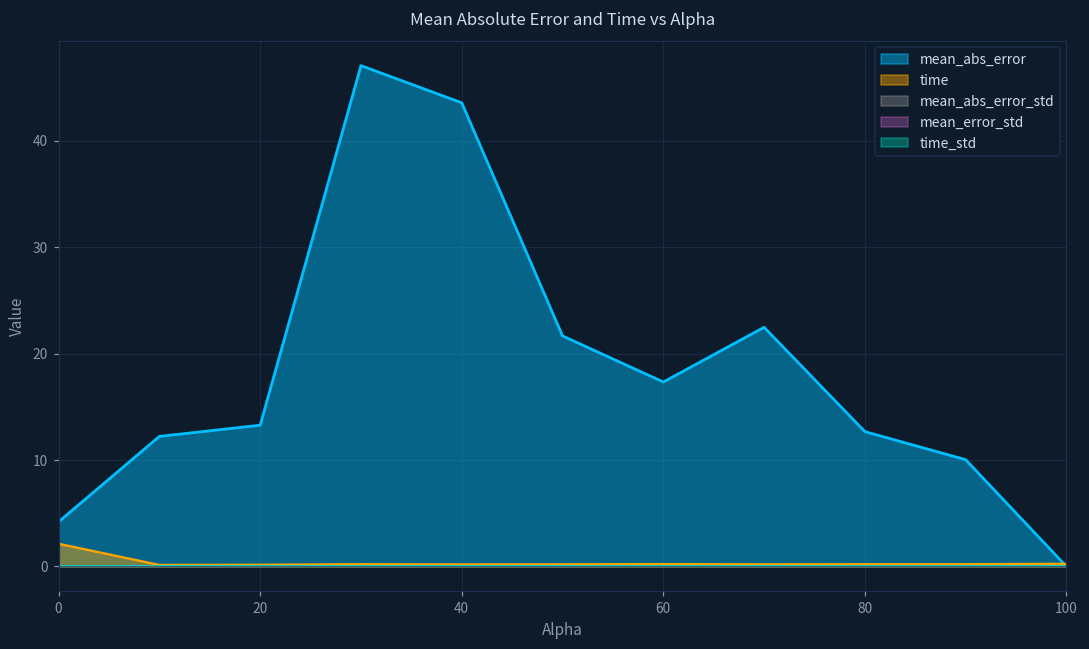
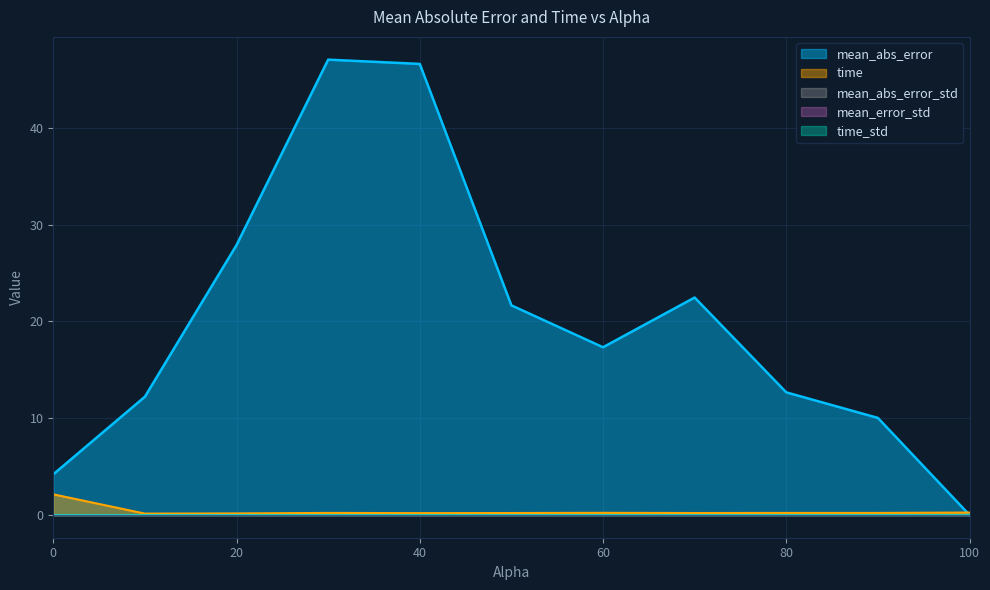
  {
    "mean_abs_error": {
      "0": 4,
-     "20": 13,
-     "40": 44,
+     "20": 28,
+     "40": 47,
      "60": 17,
      "80": 13
    },
    "time": {
      "0": 2
    },
    "time_std": {
      "0": 0
    }
  }
